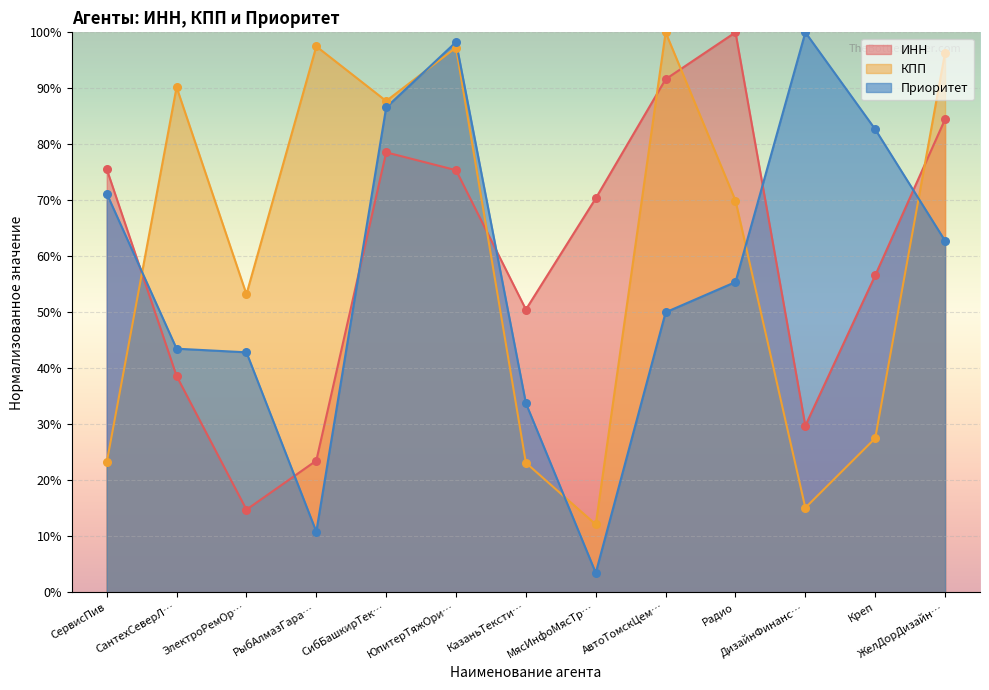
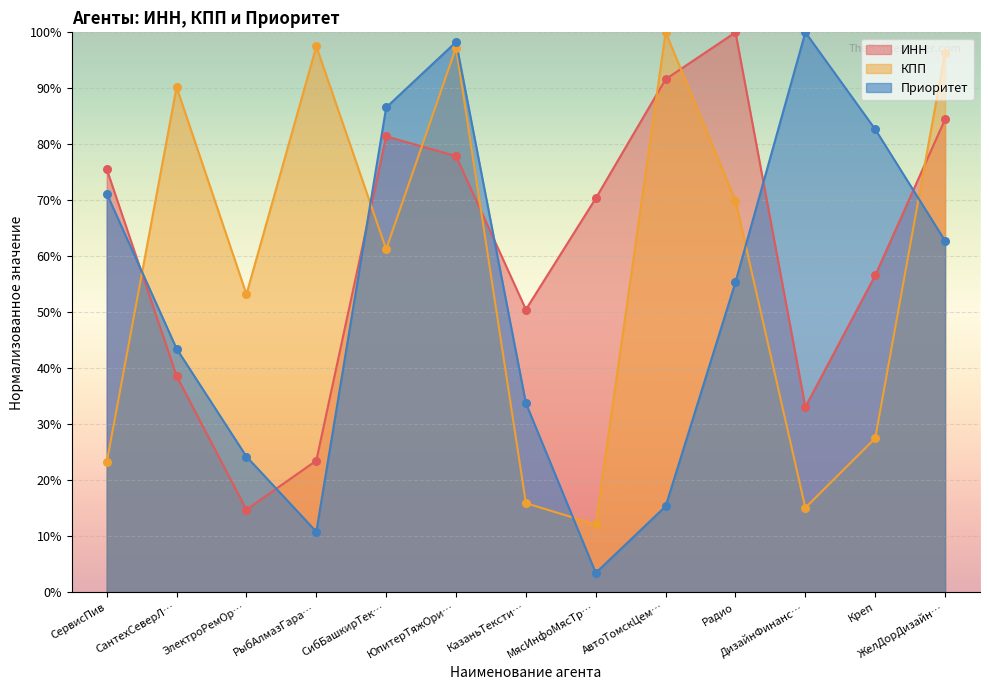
  {
    "ИНН": {
      "СервисПив": "76%",
      "СантехСеверЛ…": "39%",
      "ЭлектроРемОр…": "15%",
      "РыбАлмазГара…": "24%",
-     "CибБашкирТек…": "79%",
-     "ЮпитерТяжОри…": "75%",
+     "CибБашкирТек…": "81%",
+     "ЮпитерТяжОри…": "78%",
      "КазаньТексти…": "51%",
      "МясИнфоМясТр…": "70%",
      "АвтоТомскЦем…": "92%",
      "Радио": "100%",
-     "ДизайнФинанс…": "30%",
+     "ДизайнФинанс…": "33%",
      "Креп": "57%",
      "ЖелДорДизайн…": "84%"
    },
    "КПП": {
      "СервисПив": "23%",
      "СантехСеверЛ…": "90%",
      "ЭлектроРемОр…": "53%",
      "РыбАлмазГара…": "97%",
-     "CибБашкирТек…": "88%",
+     "CибБашкирТек…": "61%",
      "ЮпитерТяжОри…": "97%",
-     "КазаньТексти…": "23%",
+     "КазаньТексти…": "16%",
      "МясИнфоМясТр…": "12%",
      "АвтоТомскЦем…": "100%",
      "Радио": "70%",
      "ДизайнФинанс…": "15%",
      "Креп": "28%"
    },
    "Приоритет": {
      "СервисПив": "71%",
      "СантехСеверЛ…": "44%",
-     "ЭлектроРемОр…": "43%",
+     "ЭлектроРемОр…": "24%",
      "РыбАлмазГара…": "11%",
      "CибБашкирТек…": "87%",
      "ЮпитерТяжОри…": "98%",
      "КазаньТексти…": "34%",
      "МясИнфоМясТр…": "3%",
-     "АвтоТомскЦем…": "50%",
+     "АвтоТомскЦем…": "15%",
      "Радио": "55%",
      "ДизайнФинанс…": "100%",
      "Креп": "83%",
      "ЖелДорДизайн…": "63%"
    }
  }
